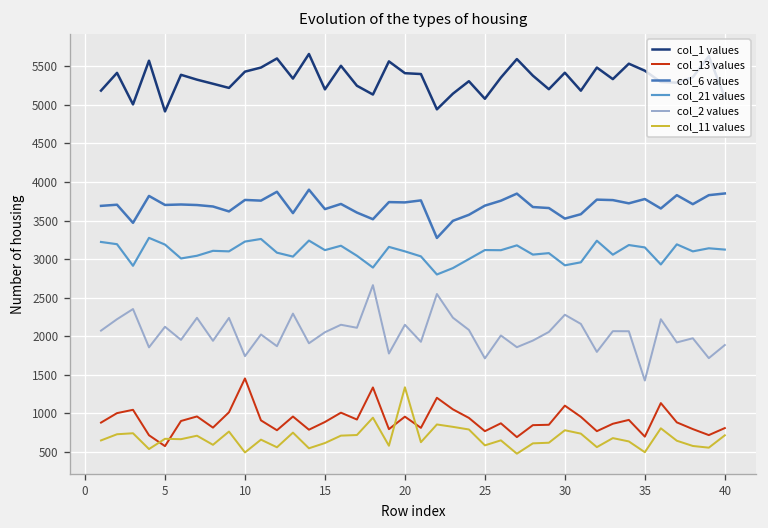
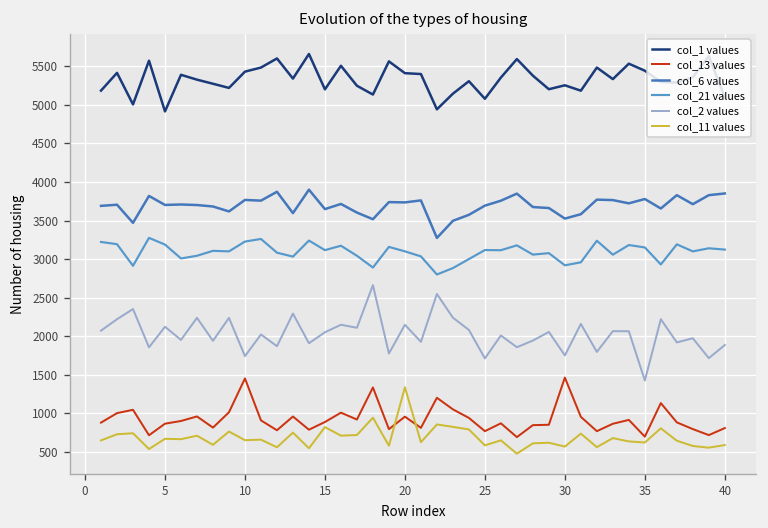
  {
    "col_1 values": {
      "5": 4900,
      "10": 5400,
      "15": 5200,
      "20": 5400,
      "25": 5100,
-     "30": 5400,
+     "30": 5300,
      "35": 5400
    },
    "col_13 values": {
-     "5": 600,
+     "5": 900,
      "10": 1500,
      "15": 900,
      "20": 1000,
      "25": 800,
-     "30": 1100,
+     "30": 1500,
      "35": 700,
      "40": 800
    },
    "col_2 values": {
      "5": 2100,
      "10": 1700,
      "15": 2100,
      "20": 2100,
      "25": 1700,
-     "30": 2300,
+     "30": 1800,
      "35": 1400,
      "40": 1900
    },
    "col_11 values": {
      "5": 700,
-     "10": 500,
-     "15": 600,
+     "10": 700,
+     "15": 800,
      "20": 1300,
      "25": 600,
-     "30": 800,
-     "35": 500,
-     "40": 700
+     "30": 600,
+     "35": 600,
+     "40": 600
    }
  }
